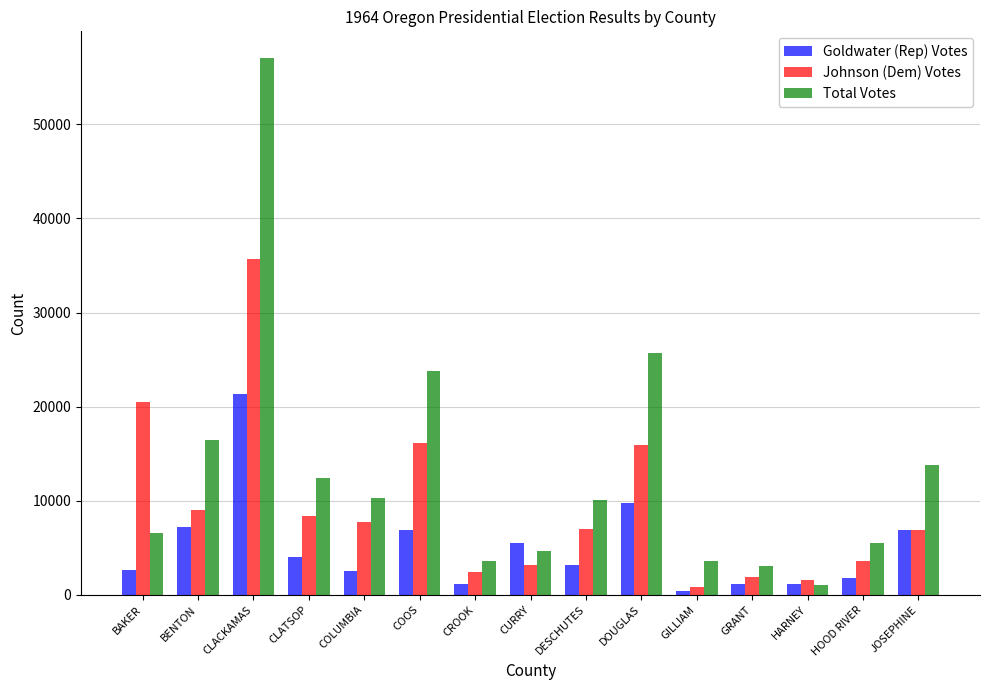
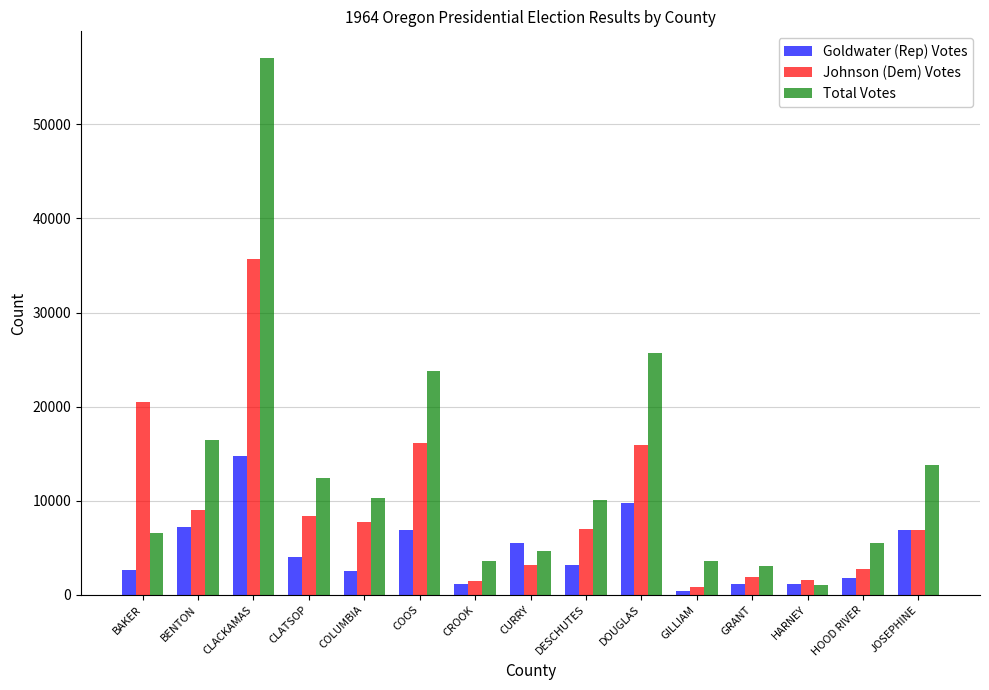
  {
    "Goldwater (Rep) Votes": {
      "BAKER": 3000,
      "BENTON": 7000,
-     "CLACKAMAS": 21000,
+     "CLACKAMAS": 15000,
      "CLATSOP": 4000,
      "COLUMBIA": 2000,
      "COOS": 7000,
      "CROOK": 1000,
      "CURRY": 6000,
      "DESCHUTES": 3000,
      "DOUGLAS": 10000,
      "GILLIAM": 0,
      "GRANT": 1000,
      "HARNEY": 1000,
      "HOOD RIVER": 2000,
      "JOSEPHINE": 7000
    },
    "Johnson (Dem) Votes": {
      "BAKER": 21000,
      "BENTON": 9000,
      "CLACKAMAS": 36000,
      "CLATSOP": 8000,
      "COLUMBIA": 8000,
      "COOS": 16000,
-     "CROOK": 2000,
+     "CROOK": 1000,
      "CURRY": 3000,
      "DESCHUTES": 7000,
      "DOUGLAS": 16000,
      "GILLIAM": 1000,
      "GRANT": 2000,
      "HARNEY": 2000,
-     "HOOD RIVER": 4000,
+     "HOOD RIVER": 3000,
      "JOSEPHINE": 7000
    },
    "Total Votes": {
      "BAKER": 7000,
      "BENTON": 16000,
      "CLACKAMAS": 57000,
      "CLATSOP": 12000,
      "COLUMBIA": 10000,
      "COOS": 24000,
      "CROOK": 4000,
      "CURRY": 5000,
      "DESCHUTES": 10000,
      "DOUGLAS": 26000,
      "GILLIAM": 4000,
      "GRANT": 3000,
      "HARNEY": 1000,
      "HOOD RIVER": 5000,
      "JOSEPHINE": 14000
    }
  }
